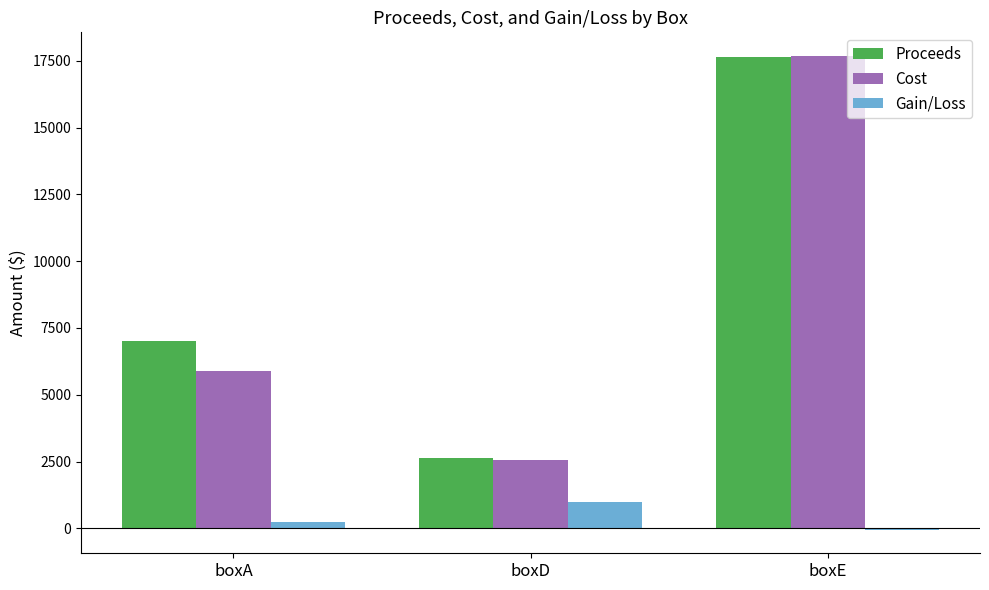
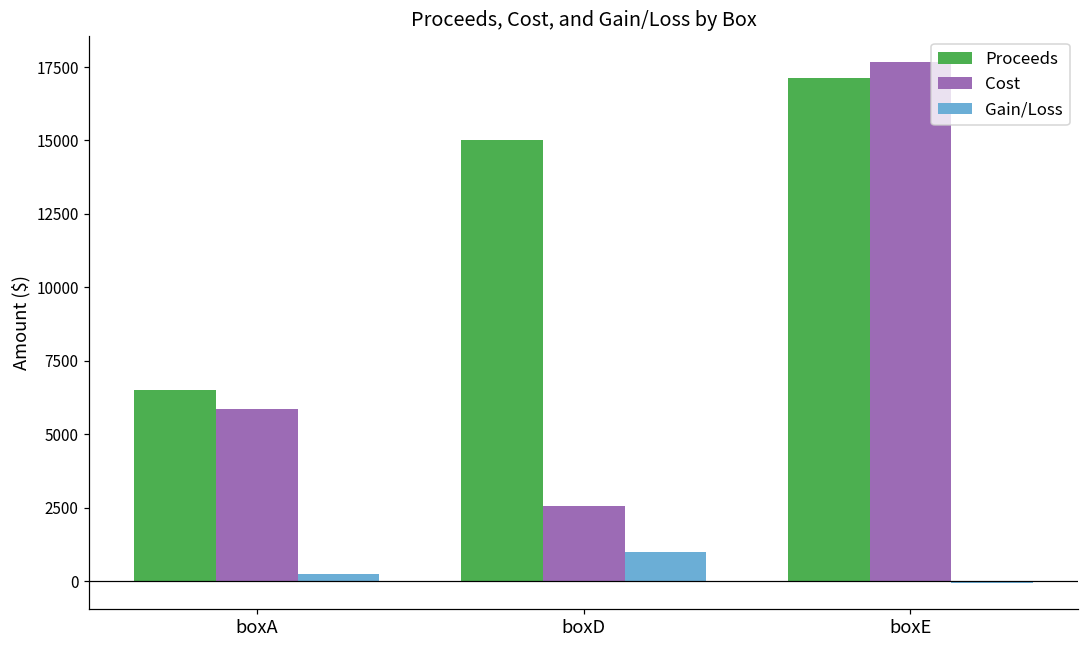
  {
    "Proceeds": {
-     "boxA": 7000,
-     "boxD": 2600,
-     "boxE": 17600
+     "boxA": 6500,
+     "boxD": 15000,
+     "boxE": 17100
    },
    "Cost": {
      "boxA": 5900,
      "boxD": 2600,
      "boxE": 17700
    },
    "Gain/Loss": {
      "boxA": 200,
      "boxD": 1000
    }
  }
